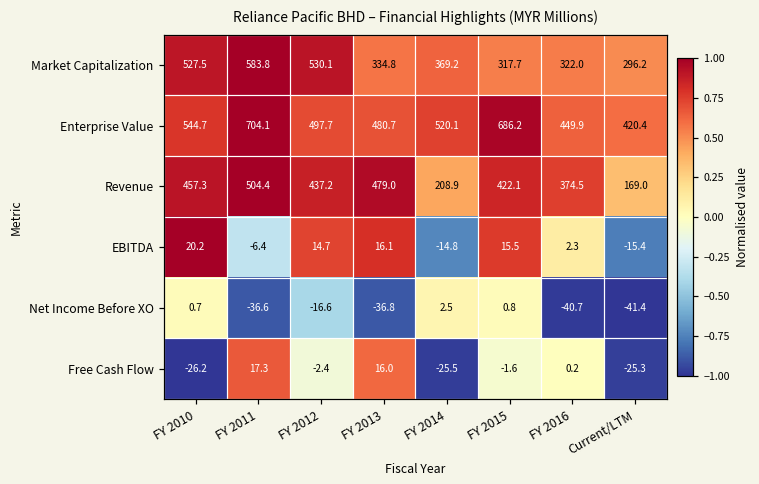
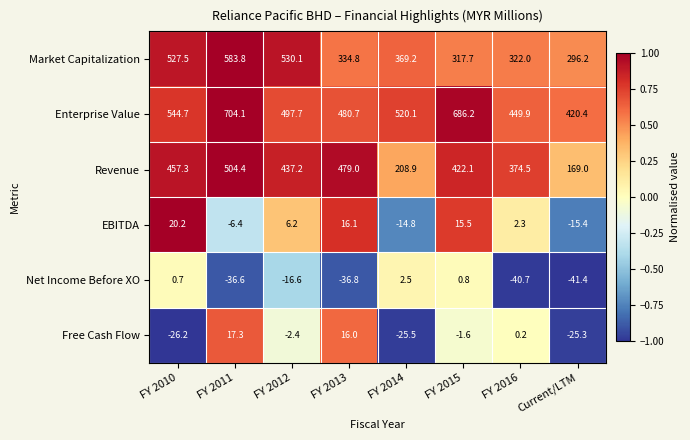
  {
    "Market Capitalization": {
      "FY 2010": 527.5,
      "FY 2011": 583.8,
      "FY 2012": 530.1,
      "FY 2013": 334.8,
      "FY 2014": 369.2,
      "FY 2015": 317.7,
      "FY 2016": 322.0,
      "Current/LTM": 296.2
    },
    "Enterprise Value": {
      "FY 2010": 544.7,
      "FY 2011": 704.1,
      "FY 2012": 497.7,
      "FY 2013": 480.7,
      "FY 2014": 520.1,
      "FY 2015": 686.2,
      "FY 2016": 449.9,
      "Current/LTM": 420.4
    },
    "Revenue": {
      "FY 2010": 457.3,
      "FY 2011": 504.4,
      "FY 2012": 437.2,
      "FY 2013": 479.0,
      "FY 2014": 208.9,
      "FY 2015": 422.1,
      "FY 2016": 374.5,
      "Current/LTM": 169.0
    },
    "EBITDA": {
      "FY 2010": 20.2,
      "FY 2011": -6.4,
-     "FY 2012": 14.7,
+     "FY 2012": 6.2,
      "FY 2013": 16.1,
      "FY 2014": -14.8,
      "FY 2015": 15.5,
      "FY 2016": 2.3,
      "Current/LTM": -15.4
    },
    "Net Income Before XO": {
      "FY 2010": 0.7,
      "FY 2011": -36.6,
      "FY 2012": -16.6,
      "FY 2013": -36.8,
      "FY 2014": 2.5,
      "FY 2015": 0.8,
      "FY 2016": -40.7,
      "Current/LTM": -41.4
    },
    "Free Cash Flow": {
      "FY 2010": -26.2,
      "FY 2011": 17.3,
      "FY 2012": -2.4,
      "FY 2013": 16.0,
      "FY 2014": -25.5,
      "FY 2015": -1.6,
      "FY 2016": 0.2,
      "Current/LTM": -25.3
    }
  }
